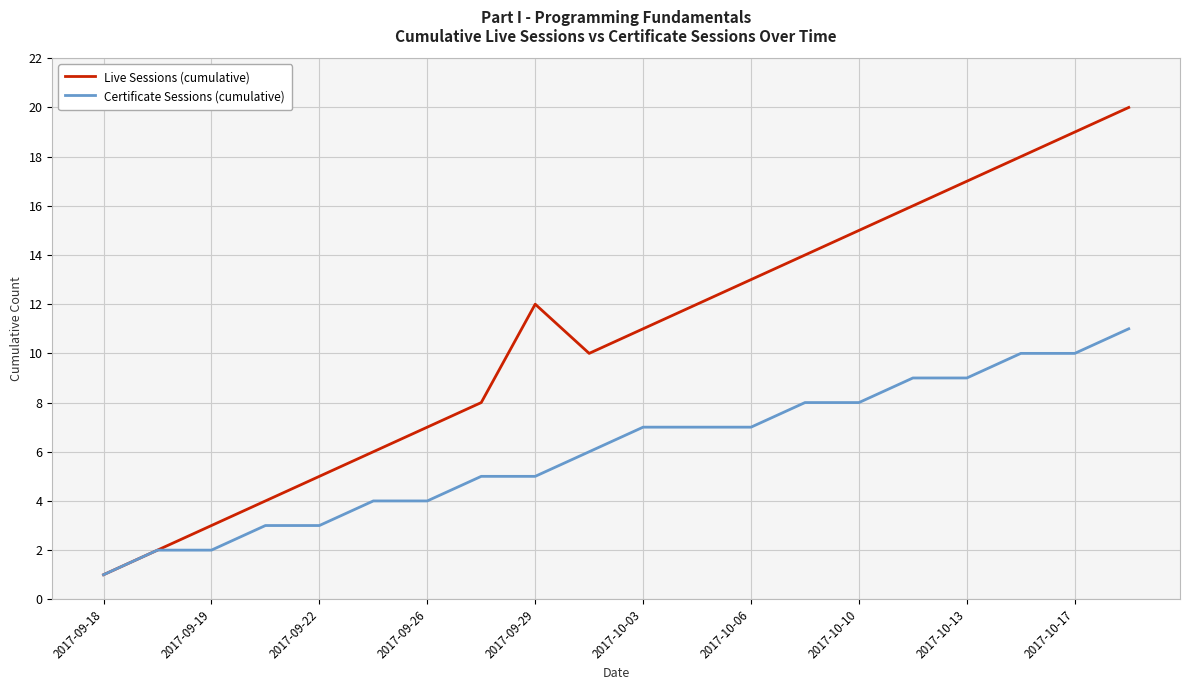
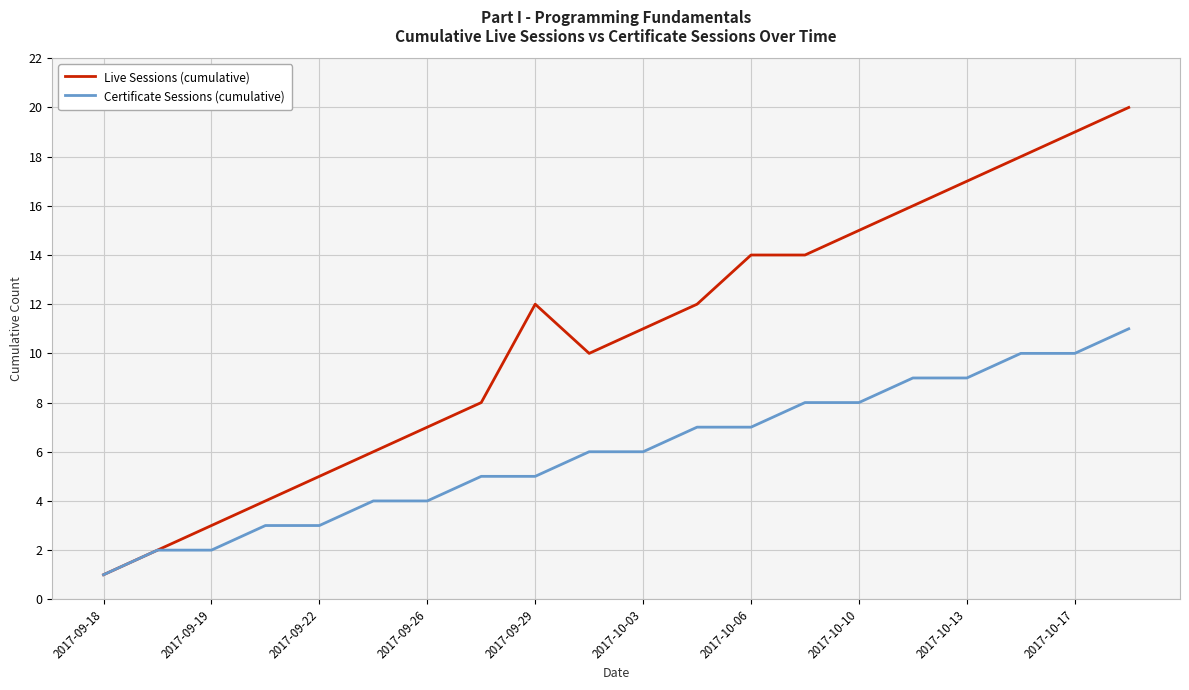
  {
    "Live Sessions (cumulative)": {
      "2017-09-19": 3,
      "2017-09-22": 5,
      "2017-09-26": 7,
      "2017-09-29": 12,
      "2017-10-03": 11,
-     "2017-10-06": 13,
+     "2017-10-06": 14,
      "2017-10-10": 15,
      "2017-10-13": 17,
      "2017-10-17": 19
    },
    "Certificate Sessions (cumulative)": {
      "2017-09-19": 2,
      "2017-09-22": 3,
      "2017-09-26": 4,
      "2017-09-29": 5,
-     "2017-10-03": 7,
+     "2017-10-03": 6,
      "2017-10-06": 7,
      "2017-10-10": 8,
      "2017-10-13": 9,
      "2017-10-17": 10
    }
  }
